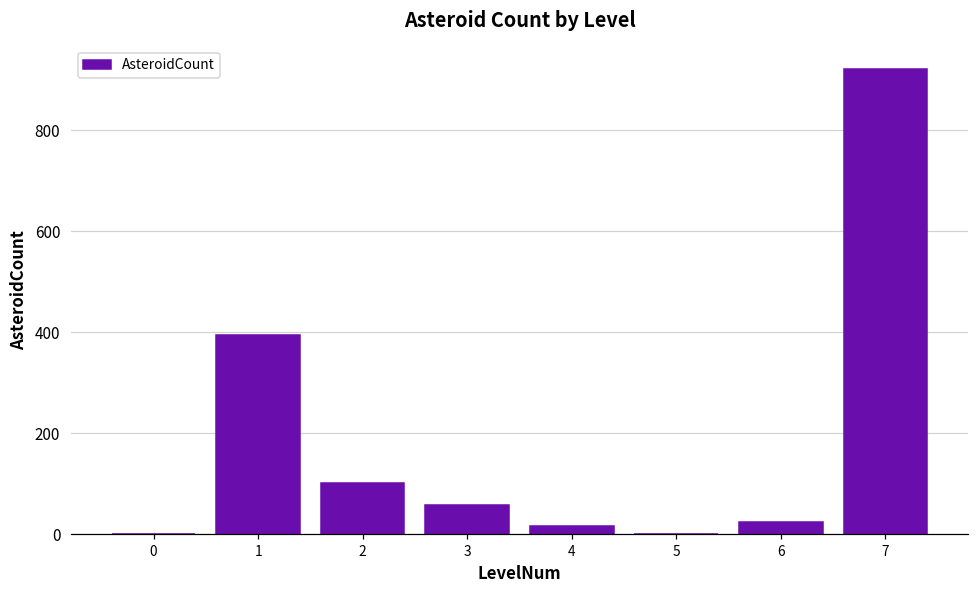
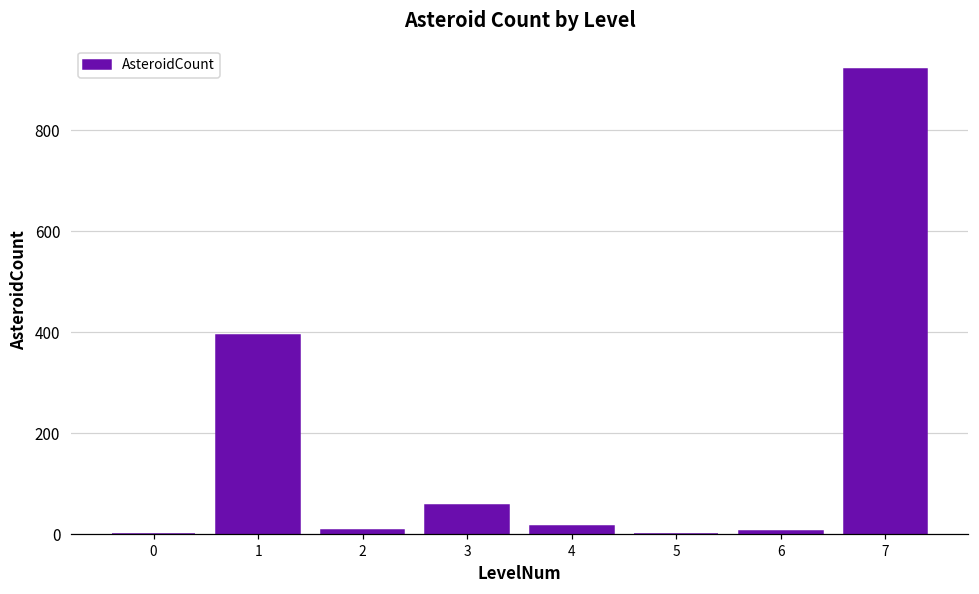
  {
    "1": 400,
-   "2": 100,
+   "2": 10,
    "3": 60,
    "4": 20,
    "5": 0,
-   "6": 30,
+   "6": 10,
    "7": 920
  }
